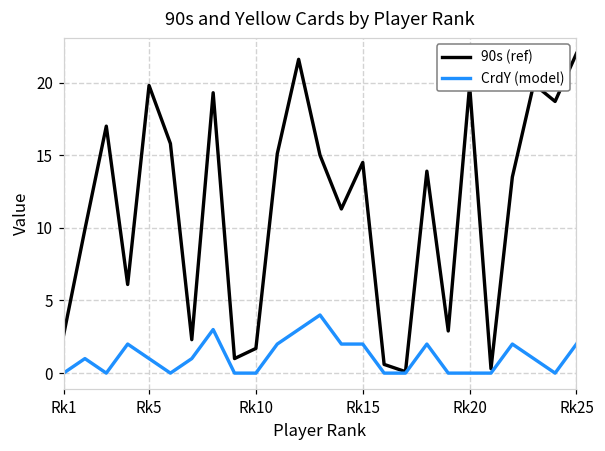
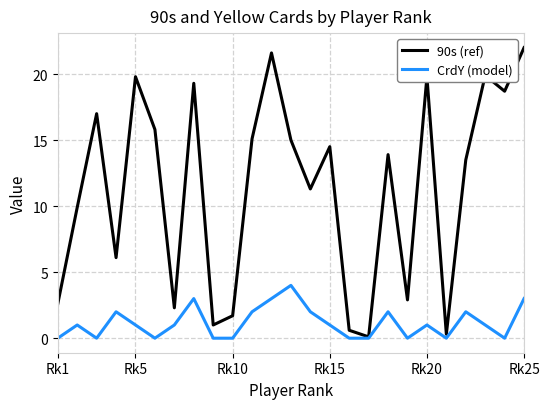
  {
    "90s (ref)": {
      "Rk1": 2.6,
      "Rk5": 19.8,
      "Rk10": 1.7,
      "Rk15": 14.5,
      "Rk25": 22
    },
    "CrdY (model)": {
      "Rk1": 0,
      "Rk5": 1,
      "Rk10": 0,
-     "Rk15": 2,
-     "Rk20": 0,
-     "Rk25": 2
+     "Rk15": 1,
+     "Rk20": 1,
+     "Rk25": 3
    }
  }
